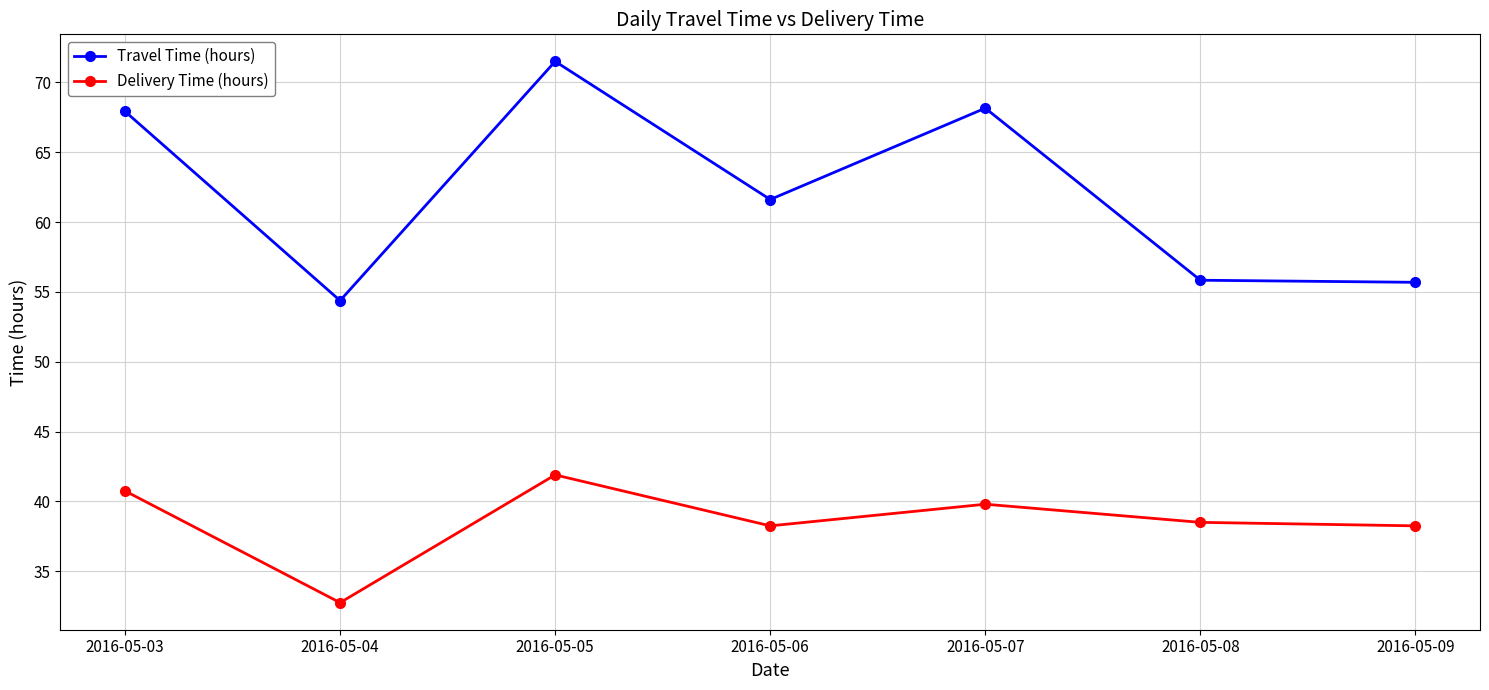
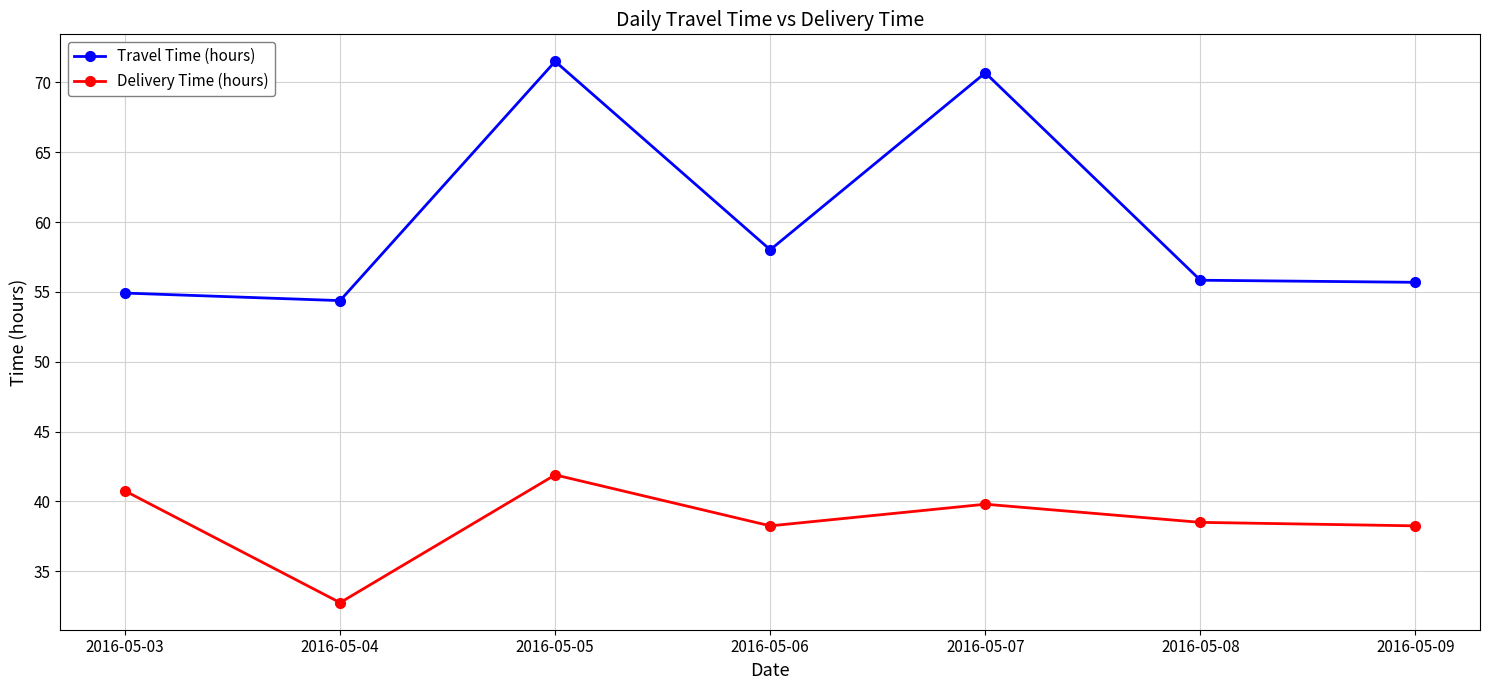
  {
    "Travel Time (hours)": {
-     "2016-05-03": 67.9,
+     "2016-05-03": 54.9,
      "2016-05-04": 54.4,
      "2016-05-05": 71.5,
-     "2016-05-06": 61.6,
-     "2016-05-07": 68.2,
+     "2016-05-06": 58.0,
+     "2016-05-07": 70.7,
      "2016-05-08": 55.8,
      "2016-05-09": 55.7
    },
    "Delivery Time (hours)": {
      "2016-05-03": 40.8,
      "2016-05-04": 32.8,
      "2016-05-05": 41.9,
      "2016-05-06": 38.3,
      "2016-05-07": 39.8,
      "2016-05-08": 38.5,
      "2016-05-09": 38.3
    }
  }
